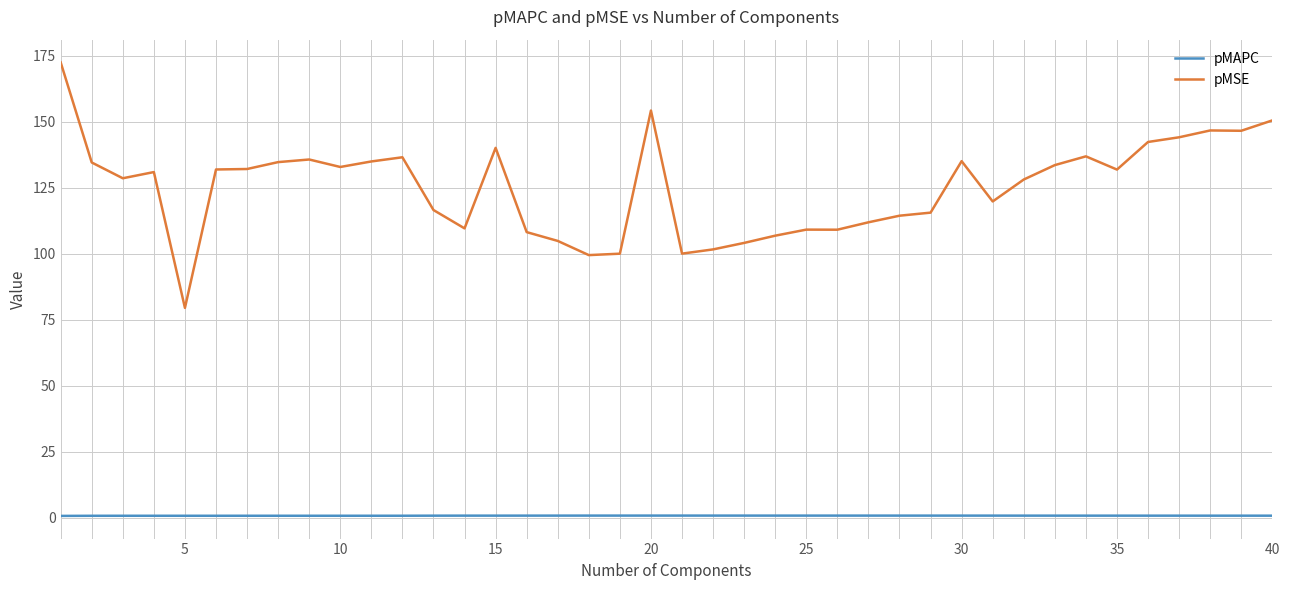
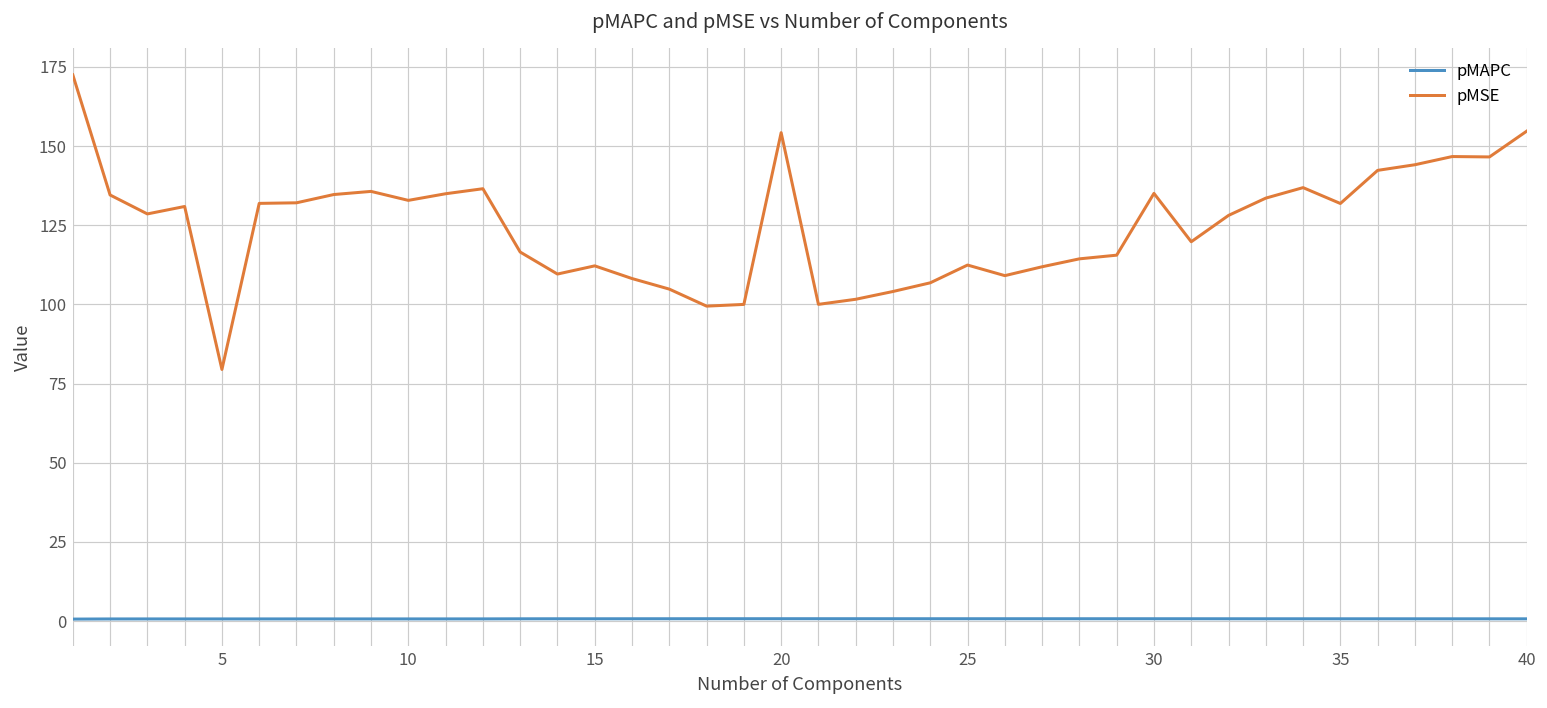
  {
    "pMAPC": {
      "5": 1,
      "10": 1,
      "15": 1,
      "20": 1,
      "25": 1,
      "30": 1,
      "35": 1,
      "40": 1
    },
    "pMSE": {
      "5": 79,
      "10": 133,
-     "15": 140,
+     "15": 112,
      "20": 154,
-     "25": 109,
+     "25": 112,
      "30": 135,
      "35": 132,
-     "40": 151
+     "40": 155
    }
  }
